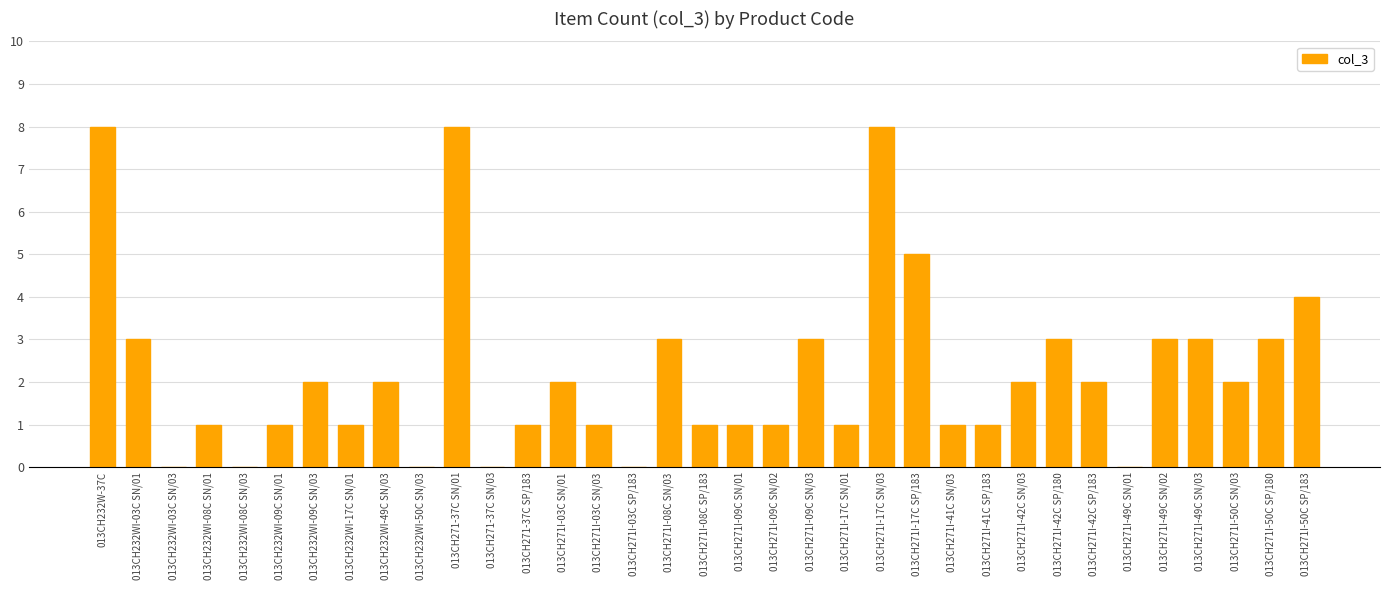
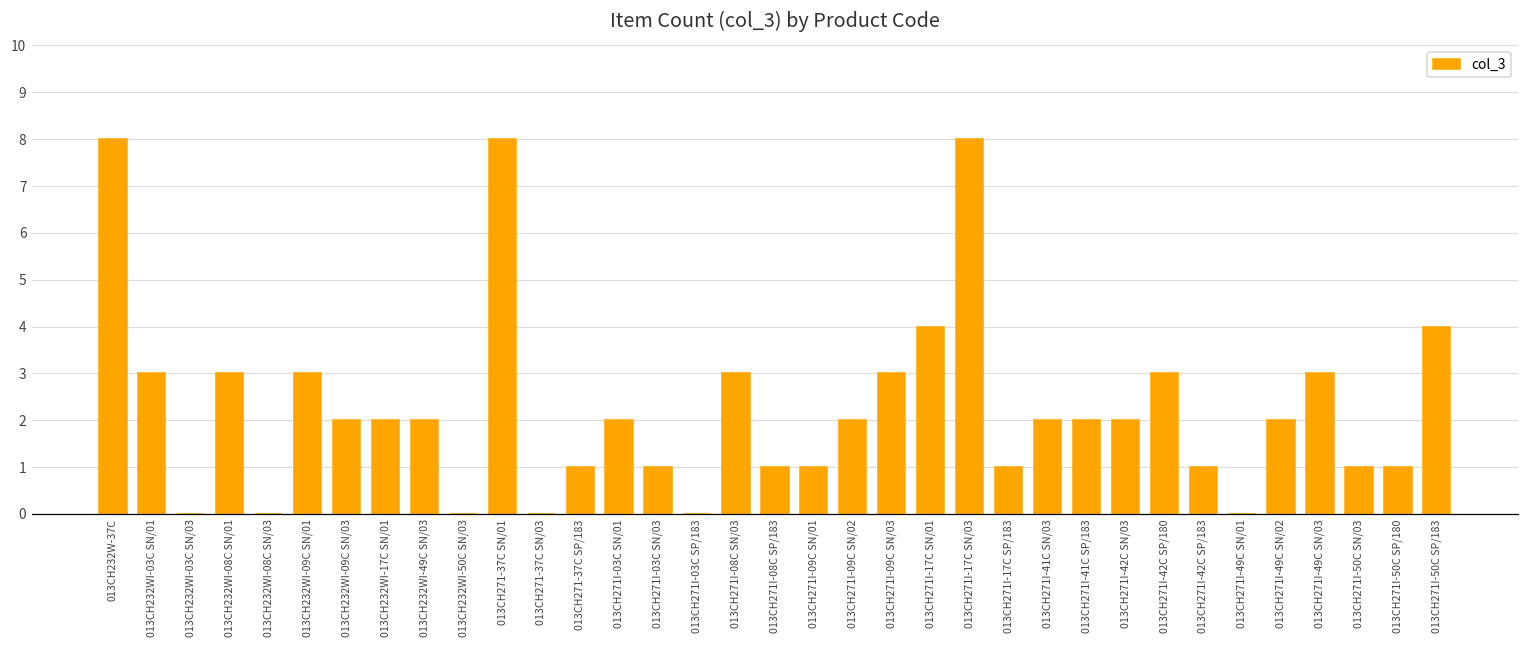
  {
    "013CH232W-37C": 8,
    "013CH232WI-03C SN/01": 3,
    "013CH232WI-03C SN/03": 0,
-   "013CH232WI-08C SN/01": 1,
+   "013CH232WI-08C SN/01": 3,
    "013CH232WI-08C SN/03": 0,
-   "013CH232WI-09C SN/01": 1,
+   "013CH232WI-09C SN/01": 3,
    "013CH232WI-09C SN/03": 2,
-   "013CH232WI-17C SN/01": 1,
+   "013CH232WI-17C SN/01": 2,
    "013CH232WI-49C SN/03": 2,
    "013CH232WI-50C SN/03": 0,
    "013CH271-37C SN/01": 8,
    "013CH271-37C SN/03": 0,
    "013CH271-37C SP/183": 1,
    "013CH271I-03C SN/01": 2,
    "013CH271I-03C SN/03": 1,
    "013CH271I-03C SP/183": 0,
    "013CH271I-08C SN/03": 3,
    "013CH271I-08C SP/183": 1,
    "013CH271I-09C SN/01": 1,
-   "013CH271I-09C SN/02": 1,
+   "013CH271I-09C SN/02": 2,
    "013CH271I-09C SN/03": 3,
-   "013CH271I-17C SN/01": 1,
+   "013CH271I-17C SN/01": 4,
    "013CH271I-17C SN/03": 8,
-   "013CH271I-17C SP/183": 5,
-   "013CH271I-41C SN/03": 1,
-   "013CH271I-41C SP/183": 1,
+   "013CH271I-17C SP/183": 1,
+   "013CH271I-41C SN/03": 2,
+   "013CH271I-41C SP/183": 2,
    "013CH271I-42C SN/03": 2,
    "013CH271I-42C SP/180": 3,
-   "013CH271I-42C SP/183": 2,
+   "013CH271I-42C SP/183": 1,
    "013CH271I-49C SN/01": 0,
-   "013CH271I-49C SN/02": 3,
+   "013CH271I-49C SN/02": 2,
    "013CH271I-49C SN/03": 3,
-   "013CH271I-50C SN/03": 2,
-   "013CH271I-50C SP/180": 3,
+   "013CH271I-50C SN/03": 1,
+   "013CH271I-50C SP/180": 1,
    "013CH271I-50C SP/183": 4
  }
